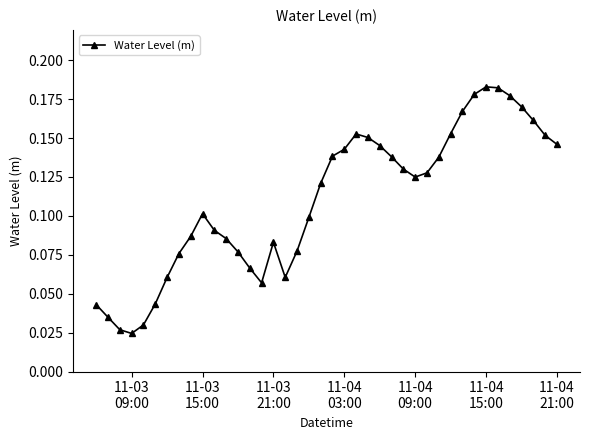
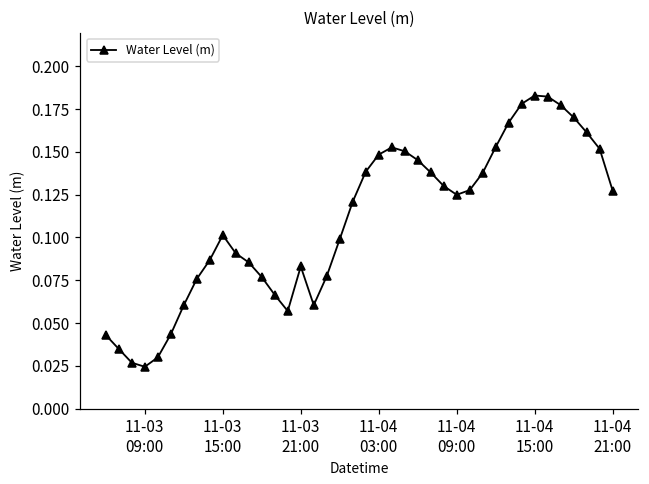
  {
    "11-03 09:00": 0.024,
    "11-03 15:00": 0.101,
    "11-03 21:00": 0.083,
-   "11-04 03:00": 0.143,
+   "11-04 03:00": 0.148,
    "11-04 09:00": 0.125,
    "11-04 15:00": 0.183,
-   "11-04 21:00": 0.146
+   "11-04 21:00": 0.127
  }
